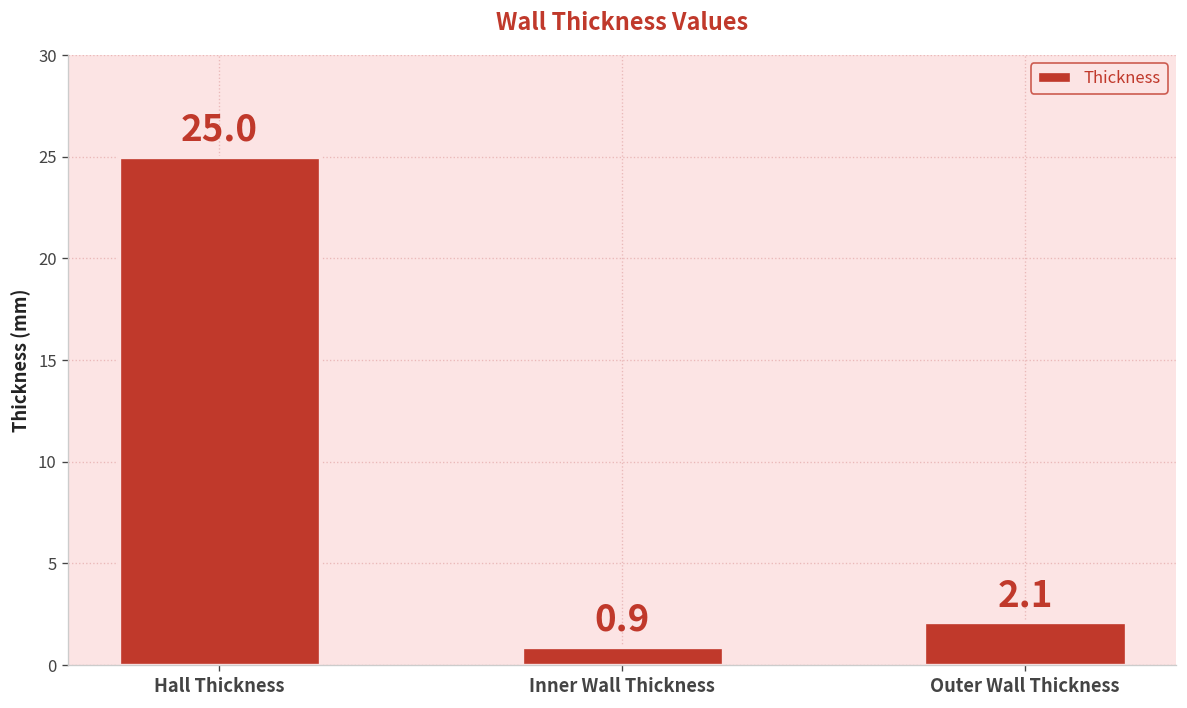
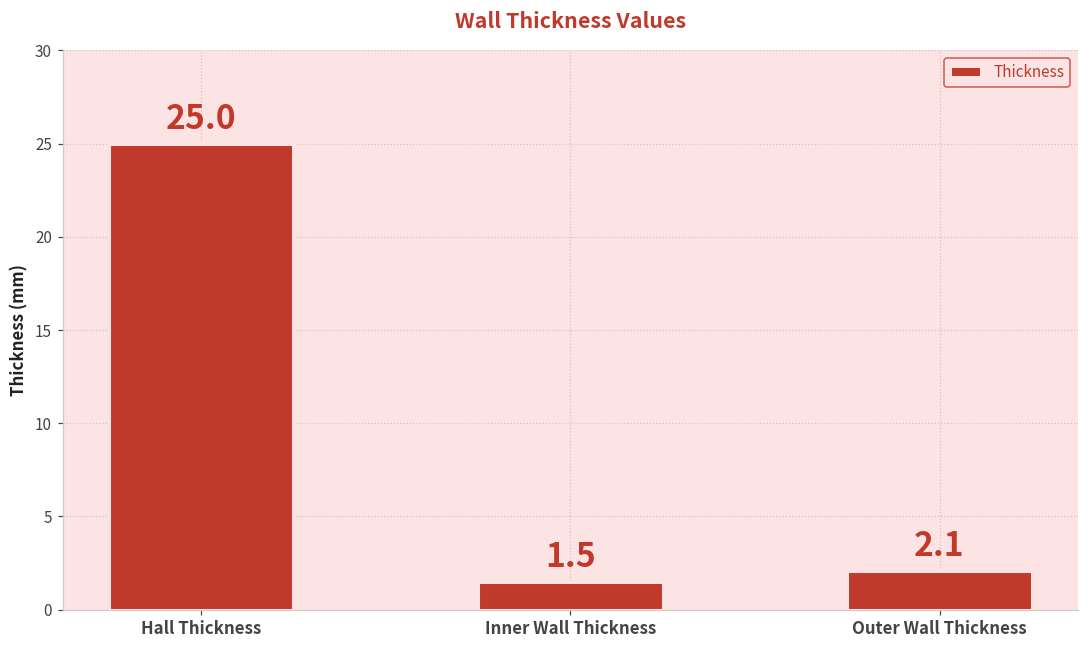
  {
    "Hall Thickness": 25.0,
-   "Inner Wall Thickness": 0.9,
+   "Inner Wall Thickness": 1.5,
    "Outer Wall Thickness": 2.1
  }
